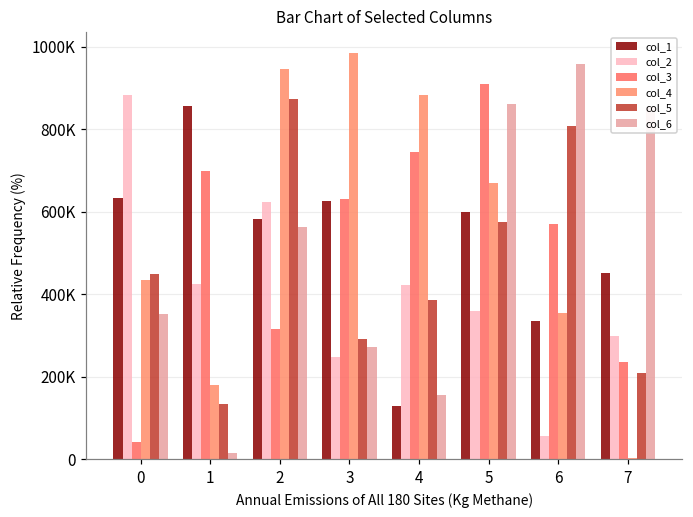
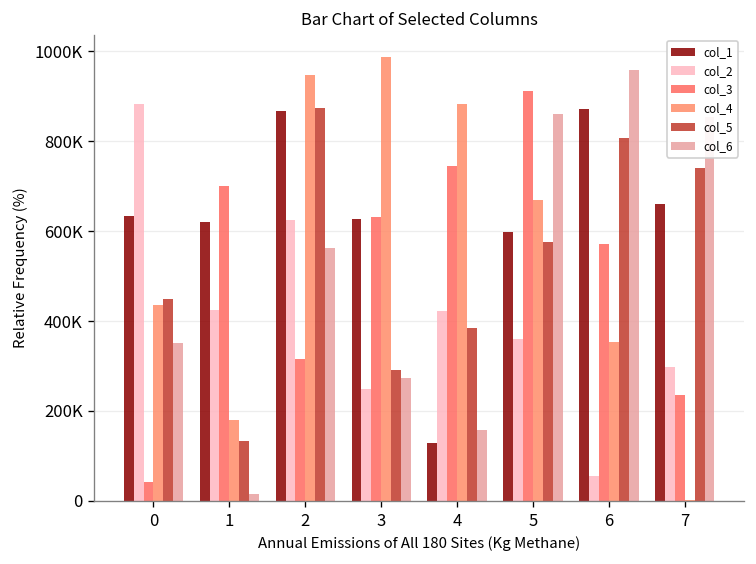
  {
    "col_1": {
      "0": 630000,
-     "1": 860000,
-     "2": 580000,
+     "1": 620000,
+     "2": 870000,
      "3": 630000,
      "4": 130000,
      "5": 600000,
-     "6": 330000,
-     "7": 450000
+     "6": 870000,
+     "7": 660000
    },
    "col_5": {
      "0": 450000,
      "1": 130000,
      "2": 870000,
      "3": 290000,
      "4": 390000,
      "5": 580000,
      "6": 810000,
-     "7": 210000
+     "7": 740000
    }
  }
